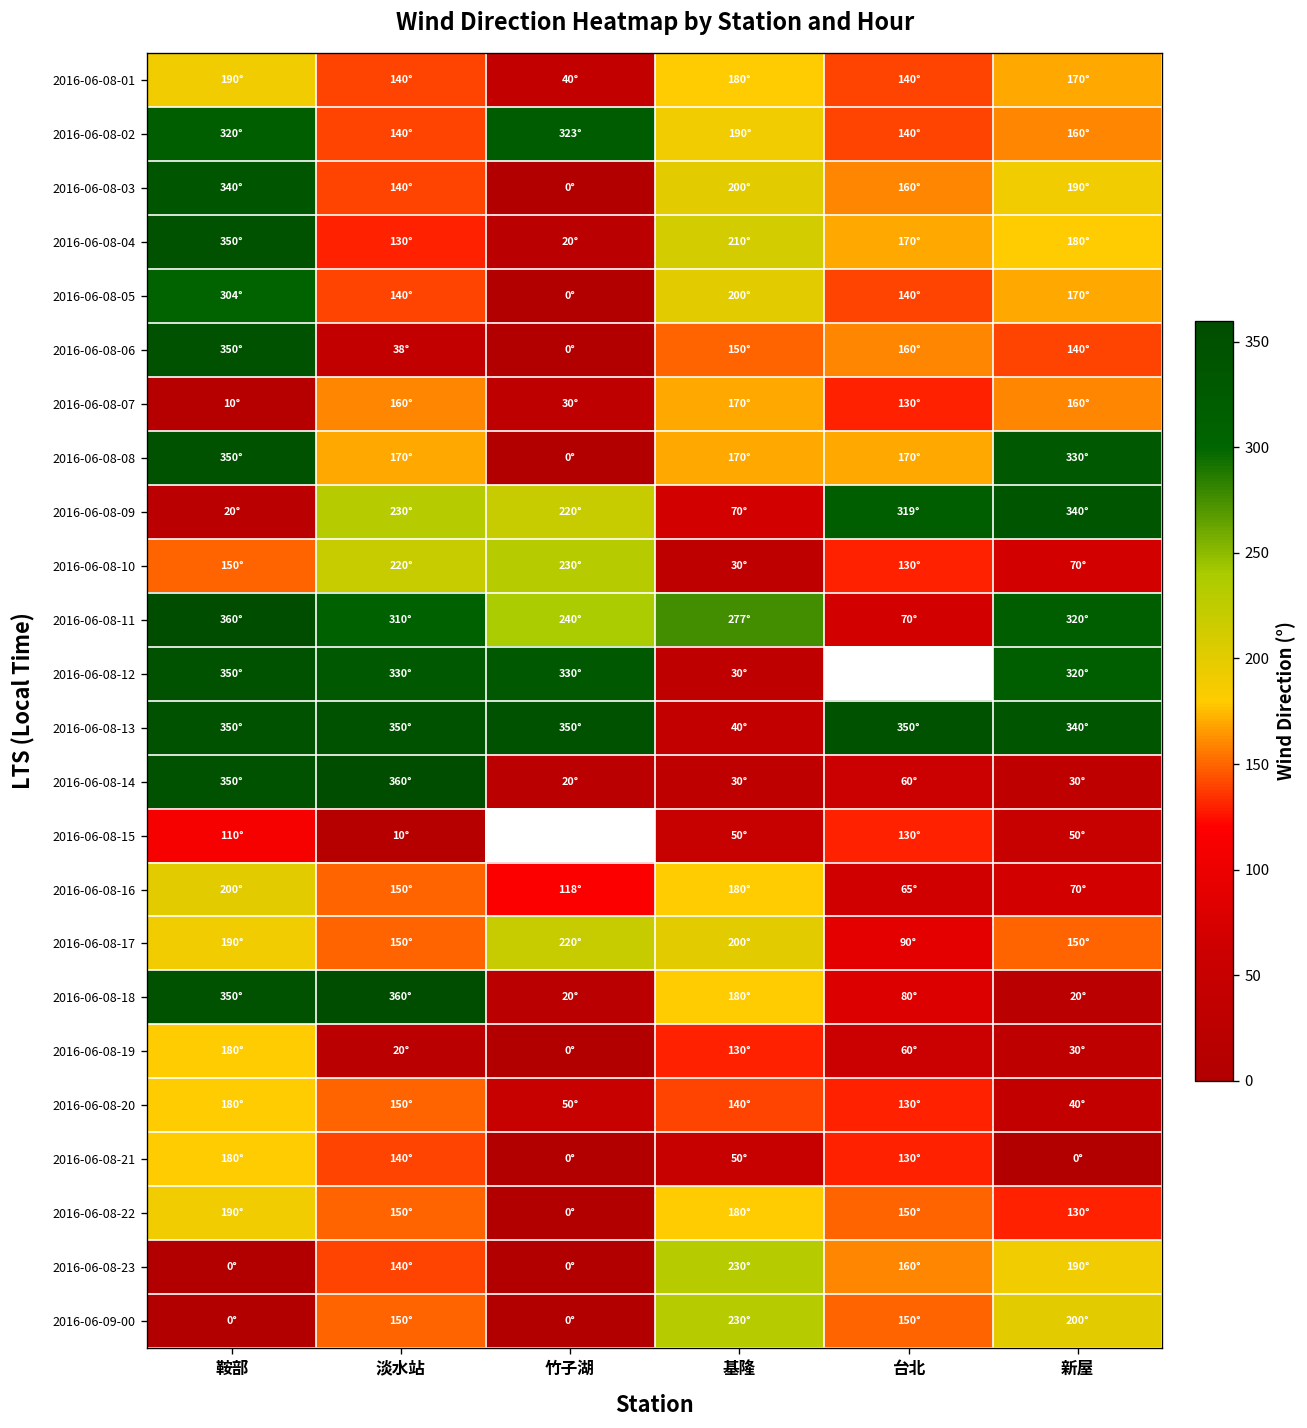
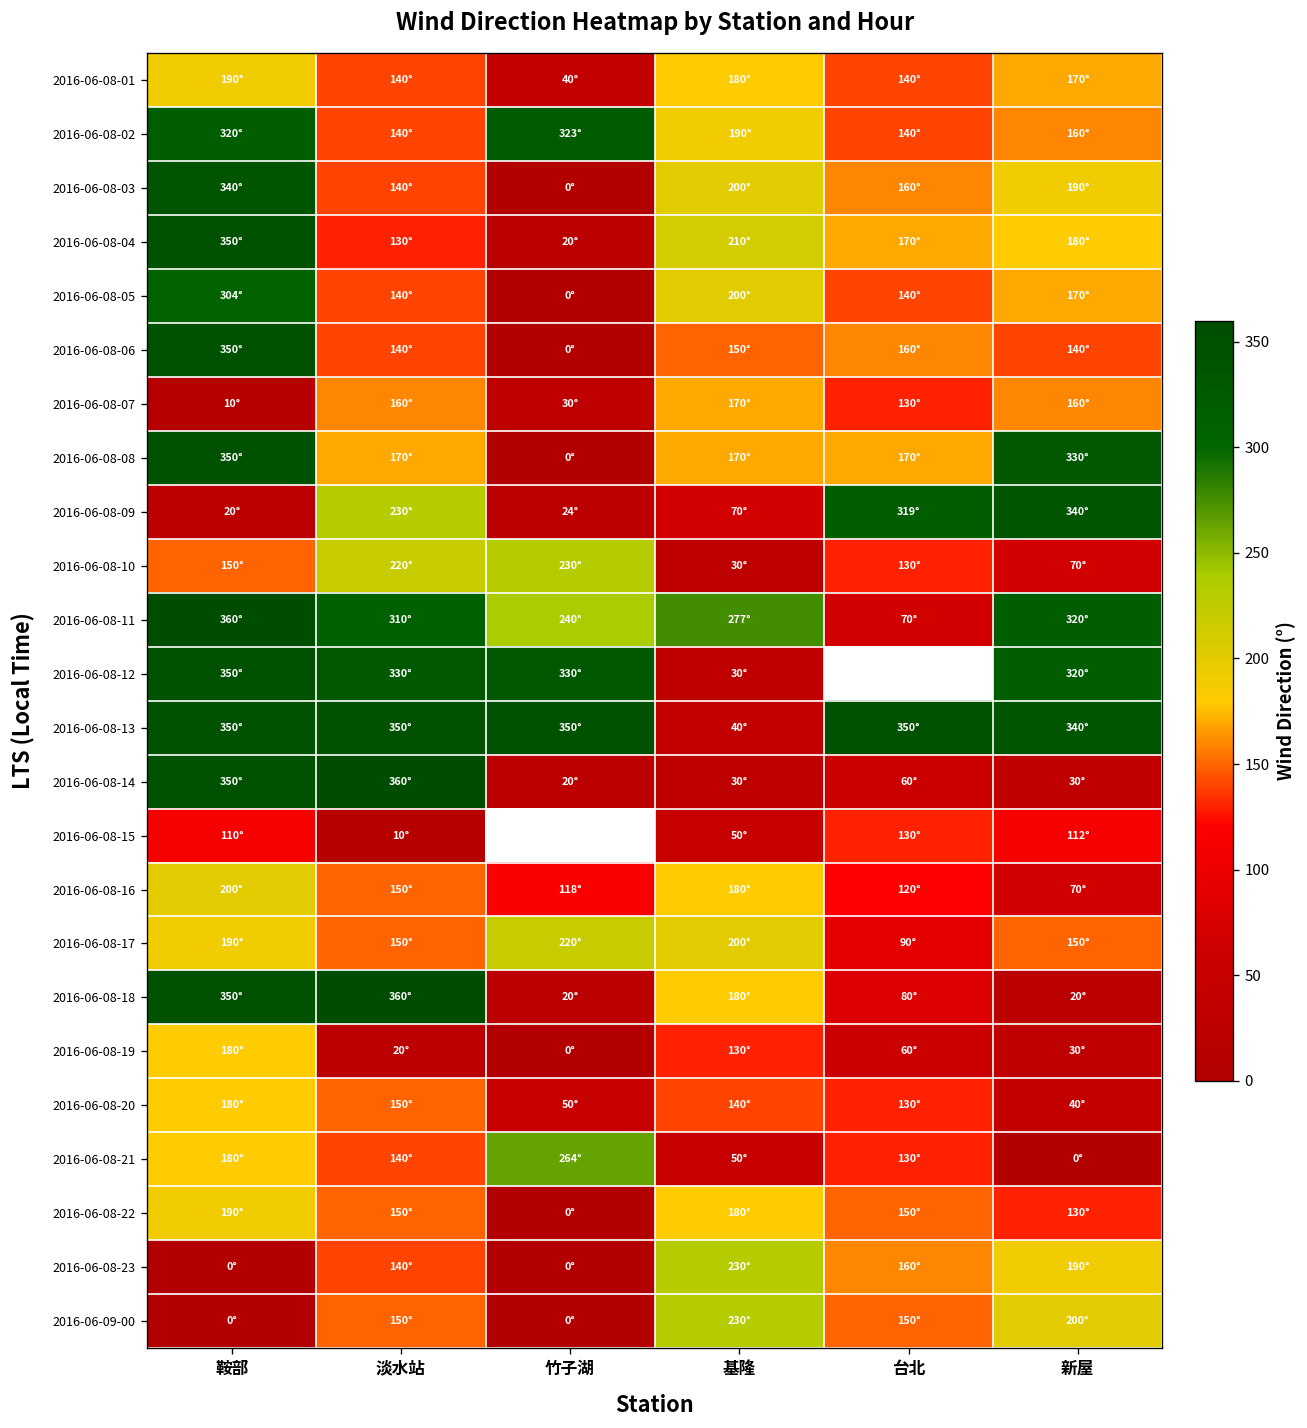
  {
    "2016-06-08-01": {
      "鞍部": "190°",
      "淡水站": "140°",
      "竹子湖": "40°",
      "基隆": "180°",
      "台北": "140°",
      "新屋": "170°"
    },
    "2016-06-08-02": {
      "鞍部": "320°",
      "淡水站": "140°",
      "竹子湖": "323°",
      "基隆": "190°",
      "台北": "140°",
      "新屋": "160°"
    },
    "2016-06-08-03": {
      "鞍部": "340°",
      "淡水站": "140°",
      "竹子湖": "0°",
      "基隆": "200°",
      "台北": "160°",
      "新屋": "190°"
    },
    "2016-06-08-04": {
      "鞍部": "350°",
      "淡水站": "130°",
      "竹子湖": "20°",
      "基隆": "210°",
      "台北": "170°",
      "新屋": "180°"
    },
    "2016-06-08-05": {
      "鞍部": "304°",
      "淡水站": "140°",
      "竹子湖": "0°",
      "基隆": "200°",
      "台北": "140°",
      "新屋": "170°"
    },
    "2016-06-08-06": {
      "鞍部": "350°",
-     "淡水站": "38°",
+     "淡水站": "140°",
      "竹子湖": "0°",
      "基隆": "150°",
      "台北": "160°",
      "新屋": "140°"
    },
    "2016-06-08-07": {
      "鞍部": "10°",
      "淡水站": "160°",
      "竹子湖": "30°",
      "基隆": "170°",
      "台北": "130°",
      "新屋": "160°"
    },
    "2016-06-08-08": {
      "鞍部": "350°",
      "淡水站": "170°",
      "竹子湖": "0°",
      "基隆": "170°",
      "台北": "170°",
      "新屋": "330°"
    },
    "2016-06-08-09": {
      "鞍部": "20°",
      "淡水站": "230°",
-     "竹子湖": "220°",
+     "竹子湖": "24°",
      "基隆": "70°",
      "台北": "319°",
      "新屋": "340°"
    },
    "2016-06-08-10": {
      "鞍部": "150°",
      "淡水站": "220°",
      "竹子湖": "230°",
      "基隆": "30°",
      "台北": "130°",
      "新屋": "70°"
    },
    "2016-06-08-11": {
      "鞍部": "360°",
      "淡水站": "310°",
      "竹子湖": "240°",
      "基隆": "277°",
      "台北": "70°",
      "新屋": "320°"
    },
    "2016-06-08-12": {
      "鞍部": "350°",
      "淡水站": "330°",
      "竹子湖": "330°",
      "基隆": "30°",
      "新屋": "320°"
    },
    "2016-06-08-13": {
      "鞍部": "350°",
      "淡水站": "350°",
      "竹子湖": "350°",
      "基隆": "40°",
      "台北": "350°",
      "新屋": "340°"
    },
    "2016-06-08-14": {
      "鞍部": "350°",
      "淡水站": "360°",
      "竹子湖": "20°",
      "基隆": "30°",
      "台北": "60°",
      "新屋": "30°"
    },
    "2016-06-08-15": {
      "鞍部": "110°",
      "淡水站": "10°",
      "基隆": "50°",
      "台北": "130°",
-     "新屋": "50°"
+     "新屋": "112°"
    },
    "2016-06-08-16": {
      "鞍部": "200°",
      "淡水站": "150°",
      "竹子湖": "118°",
      "基隆": "180°",
-     "台北": "65°",
+     "台北": "120°",
      "新屋": "70°"
    },
    "2016-06-08-17": {
      "鞍部": "190°",
      "淡水站": "150°",
      "竹子湖": "220°",
      "基隆": "200°",
      "台北": "90°",
      "新屋": "150°"
    },
    "2016-06-08-18": {
      "鞍部": "350°",
      "淡水站": "360°",
      "竹子湖": "20°",
      "基隆": "180°",
      "台北": "80°",
      "新屋": "20°"
    },
    "2016-06-08-19": {
      "鞍部": "180°",
      "淡水站": "20°",
      "竹子湖": "0°",
      "基隆": "130°",
      "台北": "60°",
      "新屋": "30°"
    },
    "2016-06-08-20": {
      "鞍部": "180°",
      "淡水站": "150°",
      "竹子湖": "50°",
      "基隆": "140°",
      "台北": "130°",
      "新屋": "40°"
    },
    "2016-06-08-21": {
      "鞍部": "180°",
      "淡水站": "140°",
-     "竹子湖": "0°",
+     "竹子湖": "264°",
      "基隆": "50°",
      "台北": "130°",
      "新屋": "0°"
    },
    "2016-06-08-22": {
      "鞍部": "190°",
      "淡水站": "150°",
      "竹子湖": "0°",
      "基隆": "180°",
      "台北": "150°",
      "新屋": "130°"
    },
    "2016-06-08-23": {
      "鞍部": "0°",
      "淡水站": "140°",
      "竹子湖": "0°",
      "基隆": "230°",
      "台北": "160°",
      "新屋": "190°"
    },
    "2016-06-09-00": {
      "鞍部": "0°",
      "淡水站": "150°",
      "竹子湖": "0°",
      "基隆": "230°",
      "台北": "150°",
      "新屋": "200°"
    }
  }
